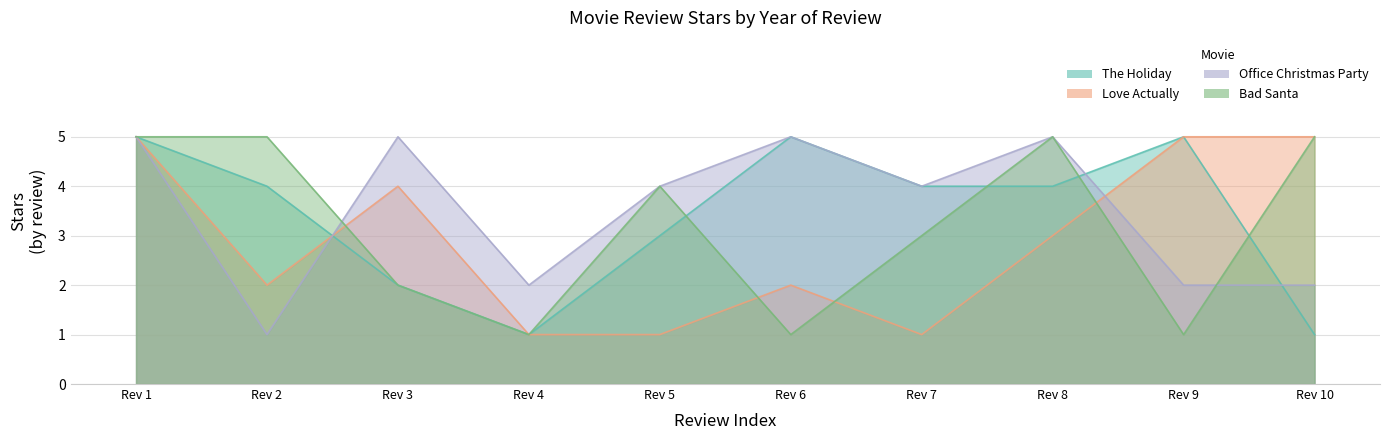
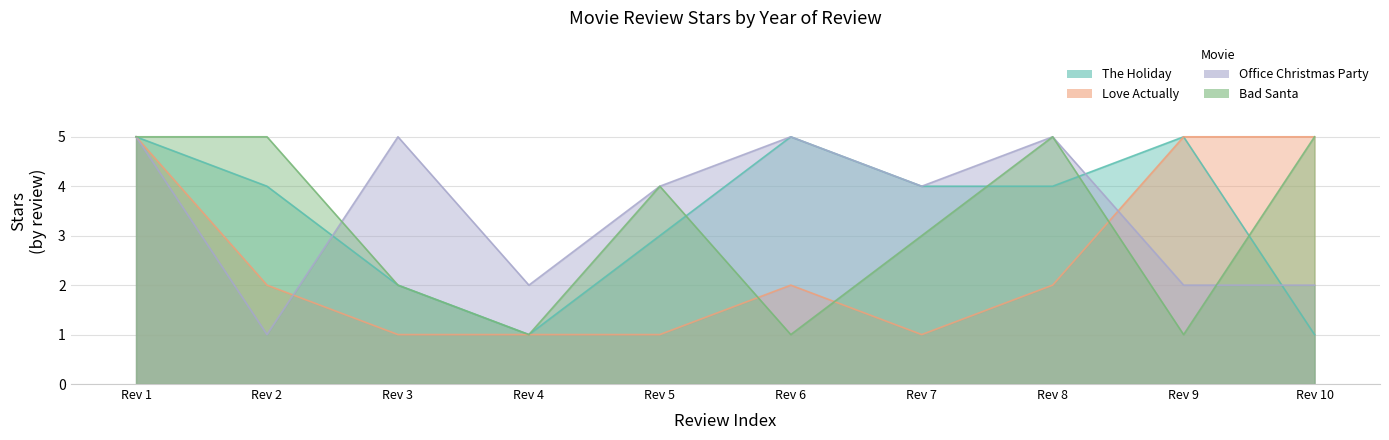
  {
    "Love Actually": {
      "Rev 2": 2,
-     "Rev 3": 4,
+     "Rev 3": 1,
      "Rev 5": 1,
      "Rev 6": 2,
      "Rev 7": 1,
-     "Rev 8": 3
+     "Rev 8": 2
    }
  }
